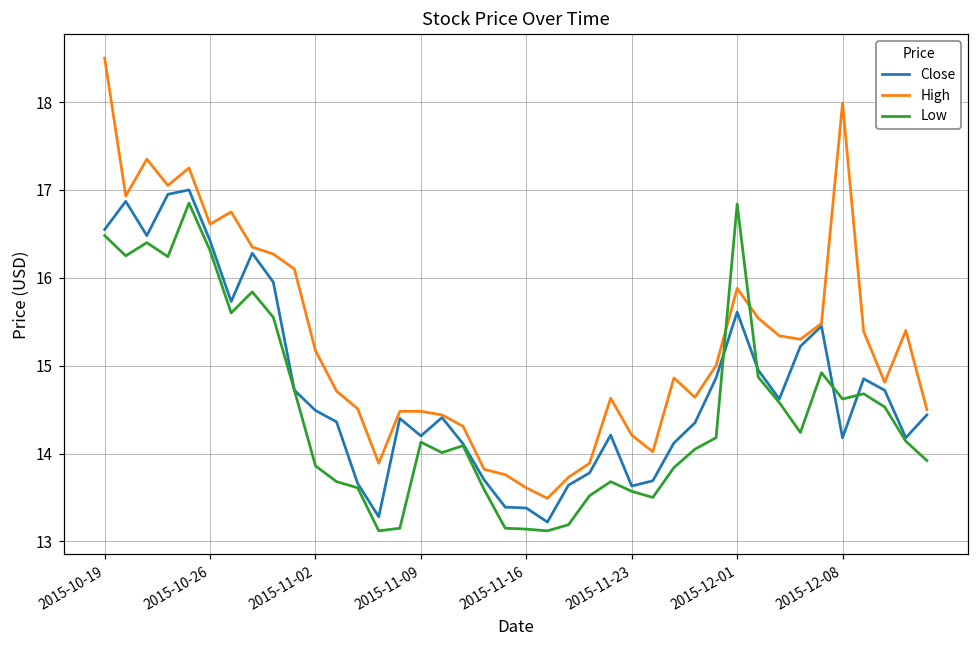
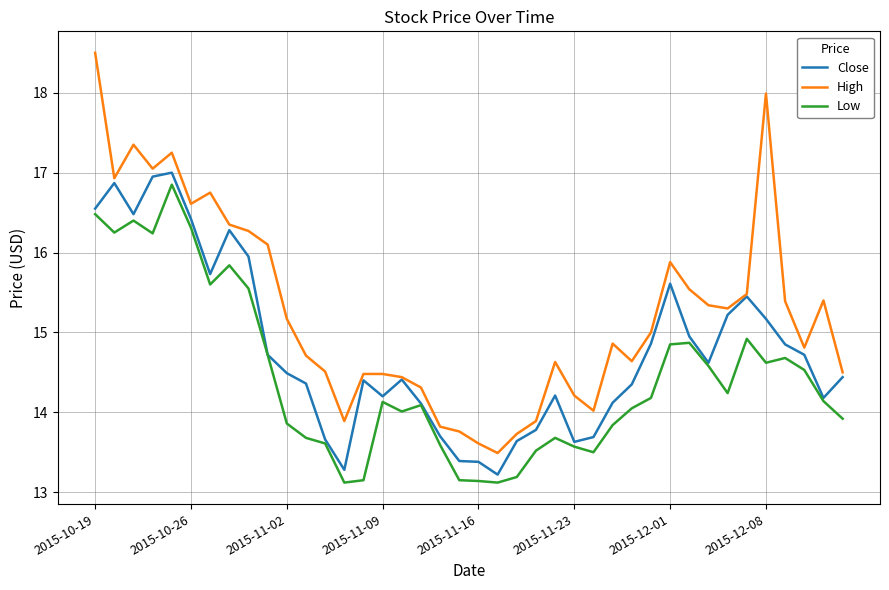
  {
    "Close": {
      "2015-10-19": 16.6,
      "2015-10-26": 16.4,
      "2015-11-02": 14.5,
      "2015-11-09": 14.2,
      "2015-11-16": 13.4,
      "2015-11-23": 13.6,
      "2015-12-01": 15.6,
-     "2015-12-08": 14.2
+     "2015-12-08": 15.2
    },
    "High": {
      "2015-10-19": 18.5,
      "2015-10-26": 16.6,
      "2015-11-02": 15.2,
      "2015-11-09": 14.5,
      "2015-11-16": 13.6,
      "2015-11-23": 14.2,
      "2015-12-01": 15.9,
      "2015-12-08": 18.0
    },
    "Low": {
      "2015-10-19": 16.5,
      "2015-10-26": 16.3,
      "2015-11-02": 13.9,
      "2015-11-09": 14.1,
      "2015-11-16": 13.1,
      "2015-11-23": 13.6,
-     "2015-12-01": 16.8,
+     "2015-12-01": 14.9,
      "2015-12-08": 14.6
    }
  }
